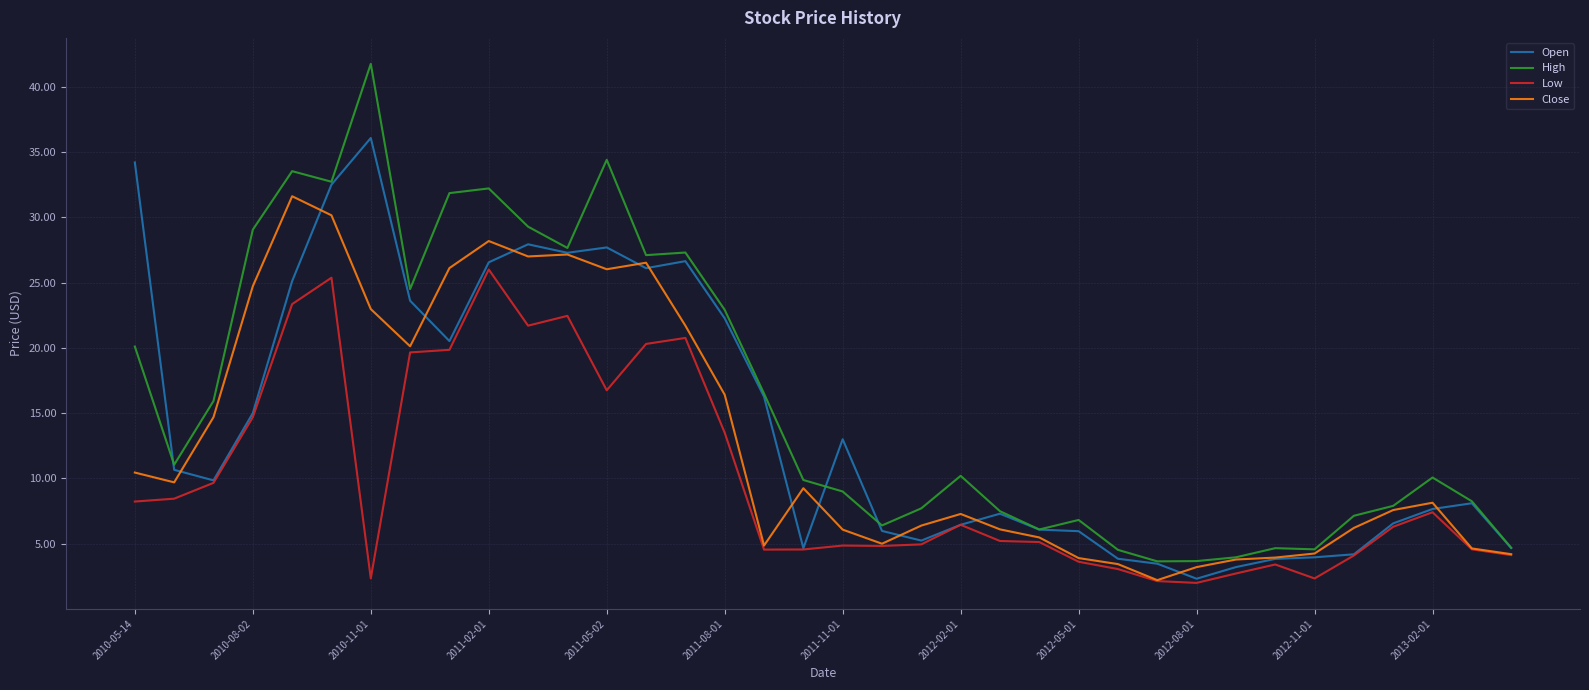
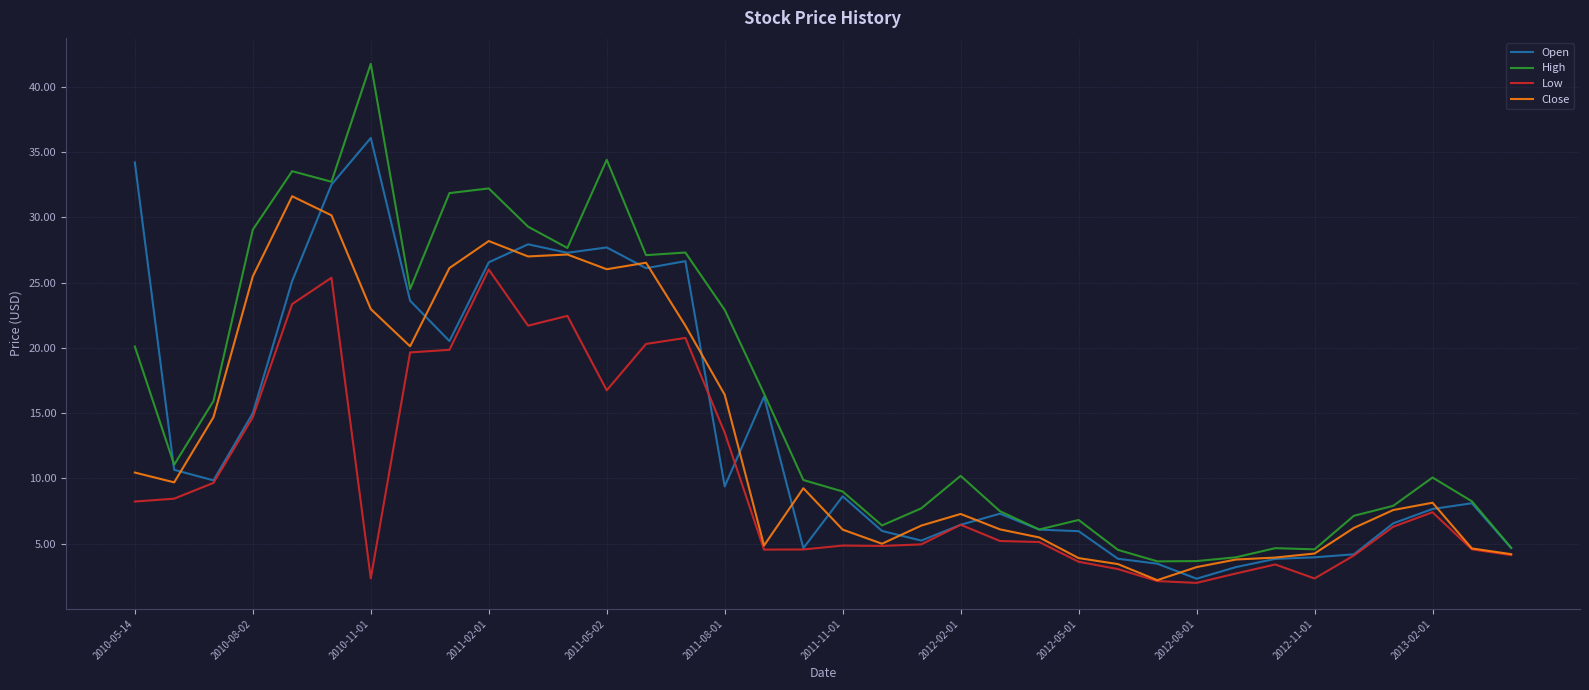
  {
    "Open": {
      "2010-05-14": 34.2,
      "2010-08-02": 15.0,
      "2010-11-01": 36.1,
      "2011-02-01": 26.5,
      "2011-05-02": 27.7,
-     "2011-08-01": 22.3,
-     "2011-11-01": 13.0,
+     "2011-08-01": 9.4,
+     "2011-11-01": 8.6,
      "2012-05-01": 6.0,
      "2012-08-01": 2.3,
      "2012-11-01": 4.0,
      "2013-02-01": 7.7
    },
    "High": {
      "2010-05-14": 20.1,
      "2010-08-02": 29.1,
      "2010-11-01": 41.8,
      "2011-02-01": 32.2,
      "2011-05-02": 34.4,
      "2011-08-01": 22.9,
      "2011-11-01": 9.0,
      "2012-02-01": 10.2,
      "2012-05-01": 6.8,
      "2012-08-01": 3.7,
      "2012-11-01": 4.6,
      "2013-02-01": 10.1
    },
    "Low": {
      "2010-05-14": 8.2,
      "2010-08-02": 14.7,
      "2010-11-01": 2.3,
      "2011-02-01": 26.0,
      "2011-05-02": 16.8,
      "2011-08-01": 13.5,
      "2011-11-01": 4.9,
      "2012-05-01": 3.6,
      "2012-08-01": 2.0,
      "2012-11-01": 2.3,
      "2013-02-01": 7.4
    },
    "Close": {
      "2010-05-14": 10.5,
-     "2010-08-02": 24.7,
+     "2010-08-02": 25.5,
      "2010-11-01": 23.0,
      "2011-02-01": 28.2,
      "2011-05-02": 26.0,
      "2011-08-01": 16.4,
      "2011-11-01": 6.1,
      "2012-02-01": 7.3,
      "2012-05-01": 3.9,
      "2012-08-01": 3.2,
      "2012-11-01": 4.3,
      "2013-02-01": 8.1
    }
  }
